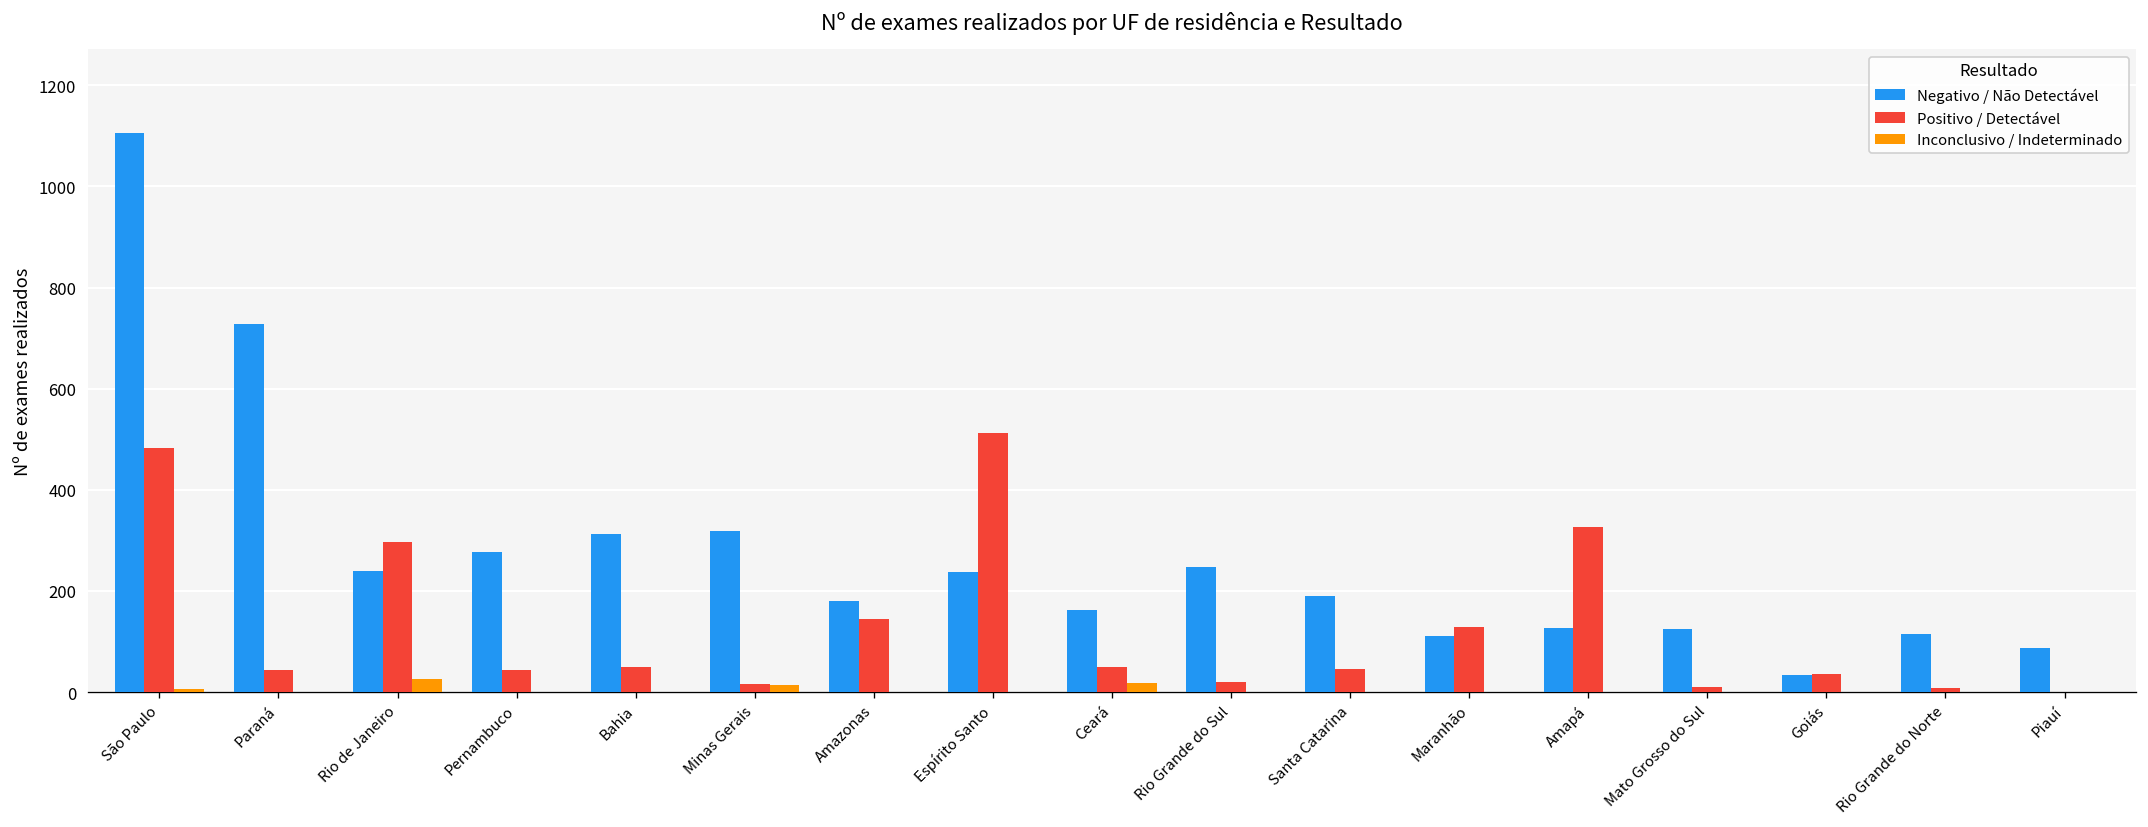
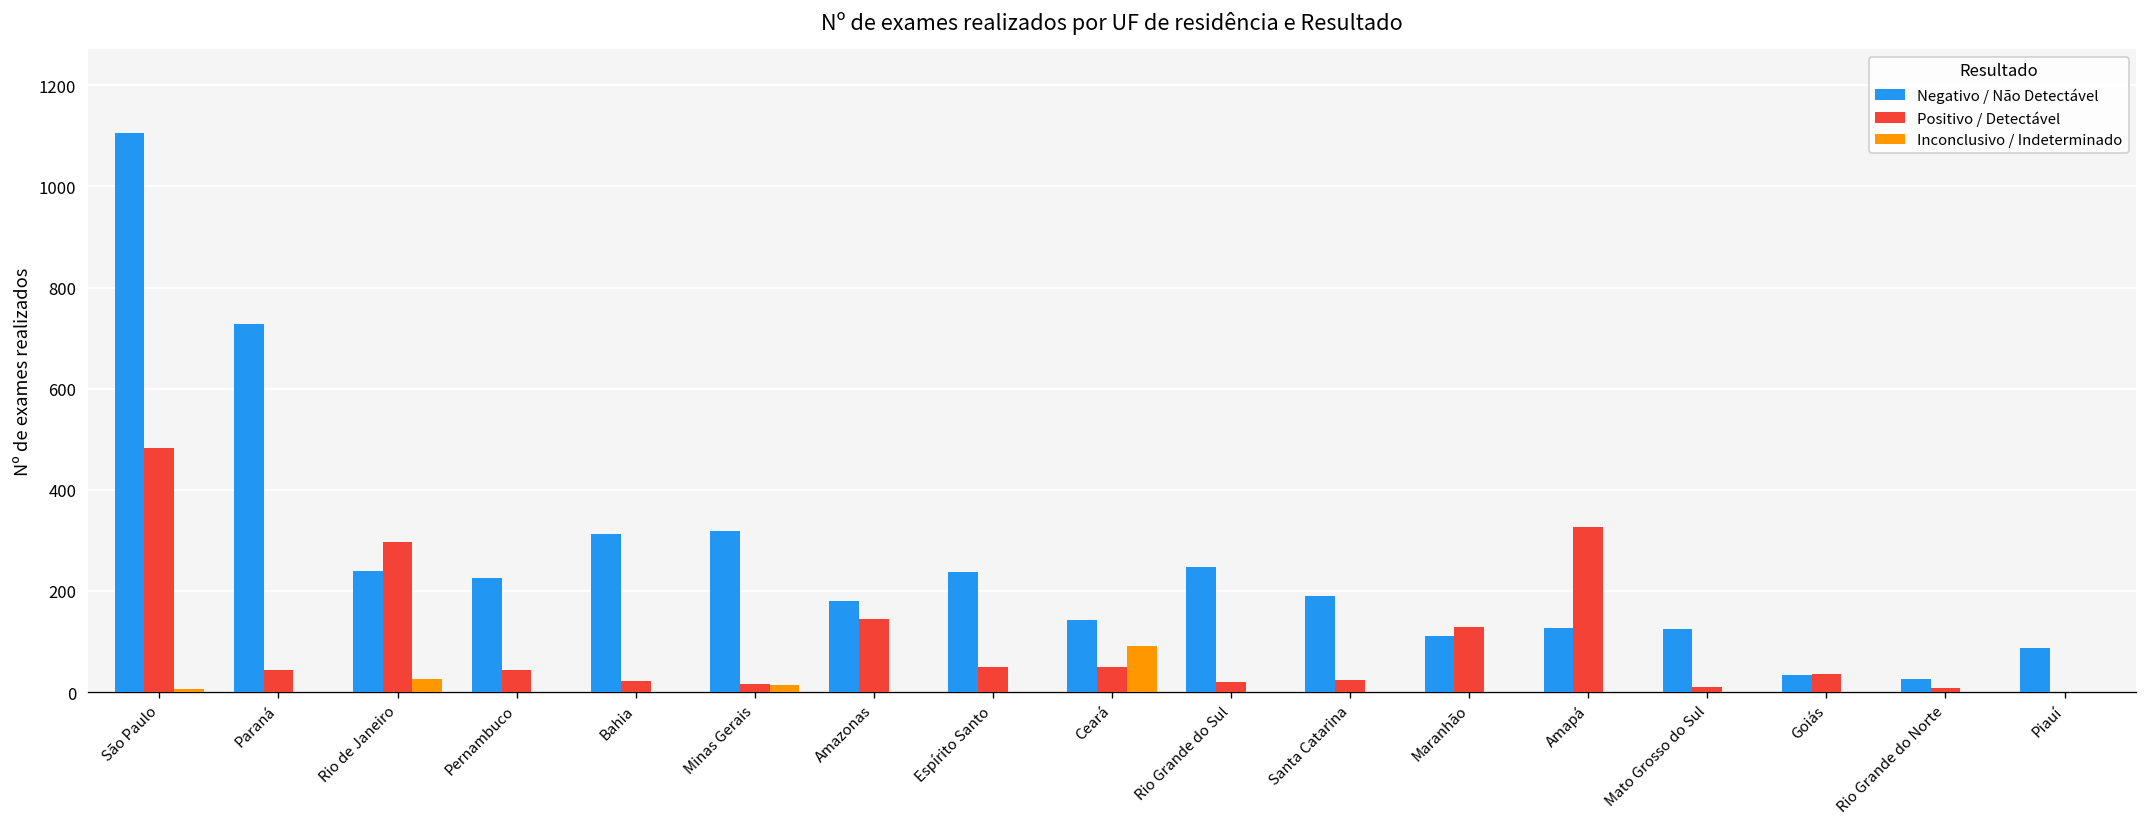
  {
    "Negativo / Não Detectável": {
      "São Paulo": 1110,
      "Paraná": 730,
      "Rio de Janeiro": 240,
-     "Pernambuco": 280,
+     "Pernambuco": 230,
      "Bahia": 310,
      "Minas Gerais": 320,
      "Amazonas": 180,
      "Espírito Santo": 240,
-     "Ceará": 160,
+     "Ceará": 140,
      "Rio Grande do Sul": 250,
      "Santa Catarina": 190,
      "Maranhão": 110,
      "Amapá": 130,
      "Mato Grosso do Sul": 120,
      "Goiás": 30,
-     "Rio Grande do Norte": 110,
+     "Rio Grande do Norte": 30,
      "Piauí": 90
    },
    "Positivo / Detectável": {
      "São Paulo": 480,
      "Paraná": 40,
      "Rio de Janeiro": 300,
      "Pernambuco": 40,
-     "Bahia": 50,
+     "Bahia": 20,
      "Minas Gerais": 20,
      "Amazonas": 140,
-     "Espírito Santo": 510,
+     "Espírito Santo": 50,
      "Ceará": 50,
      "Rio Grande do Sul": 20,
-     "Santa Catarina": 50,
+     "Santa Catarina": 20,
      "Maranhão": 130,
      "Amapá": 330,
      "Mato Grosso do Sul": 10,
      "Goiás": 40,
      "Rio Grande do Norte": 10,
      "Piauí": 0
    },
    "Inconclusivo / Indeterminado": {
      "São Paulo": 10,
      "Paraná": 0,
      "Rio de Janeiro": 30,
      "Bahia": 0,
      "Minas Gerais": 10,
      "Amazonas": 0,
      "Espírito Santo": 0,
-     "Ceará": 20,
+     "Ceará": 90,
      "Rio Grande do Sul": 0,
      "Maranhão": 0,
      "Mato Grosso do Sul": 0,
      "Goiás": 0,
      "Rio Grande do Norte": 0,
      "Piauí": 0
    }
  }
